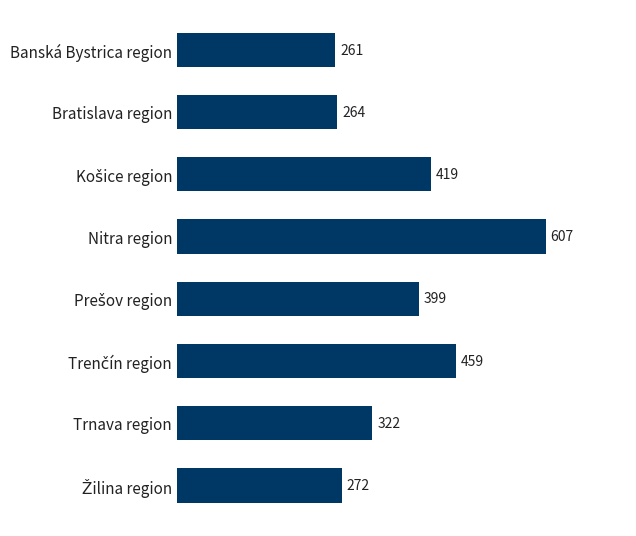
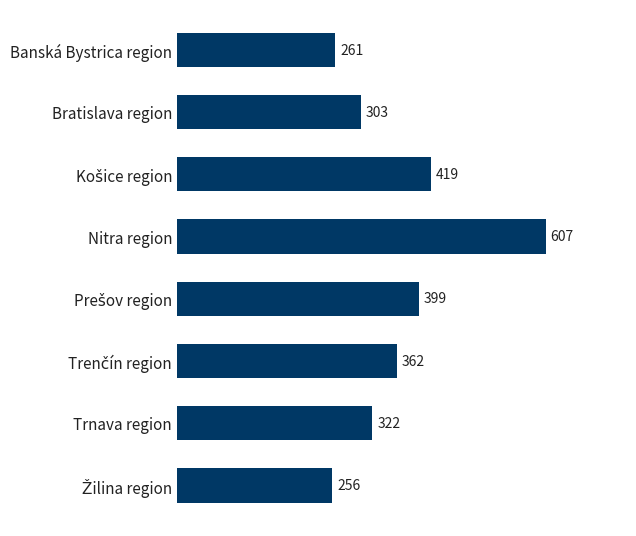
  {
    "Banská Bystrica region": 261,
-   "Bratislava region": 264,
+   "Bratislava region": 303,
    "Košice region": 419,
    "Nitra region": 607,
    "Prešov region": 399,
-   "Trenčín region": 459,
+   "Trenčín region": 362,
    "Trnava region": 322,
-   "Žilina region": 272
+   "Žilina region": 256
  }
